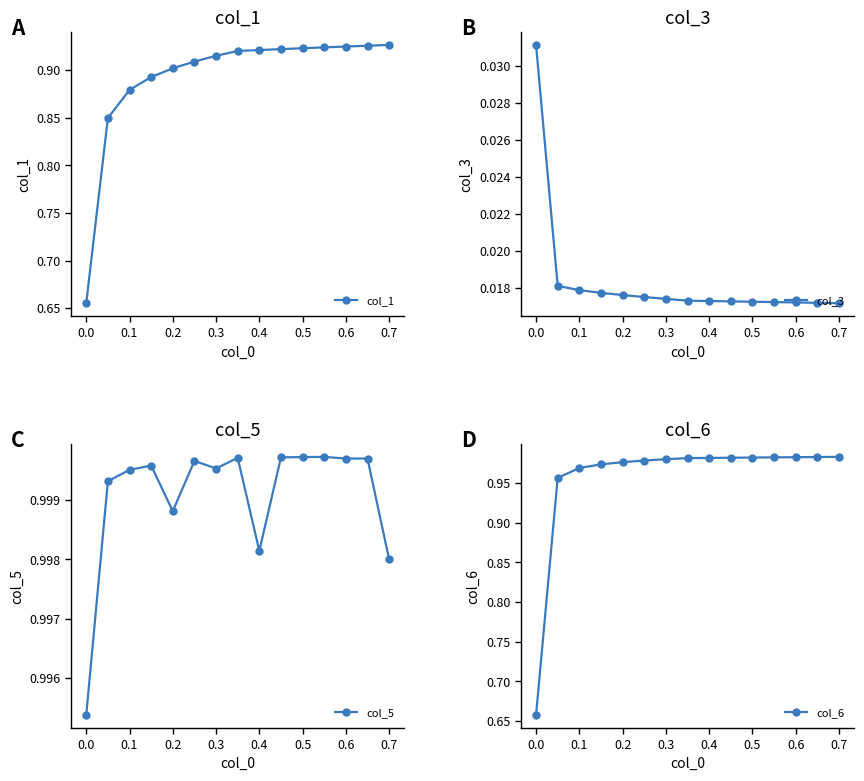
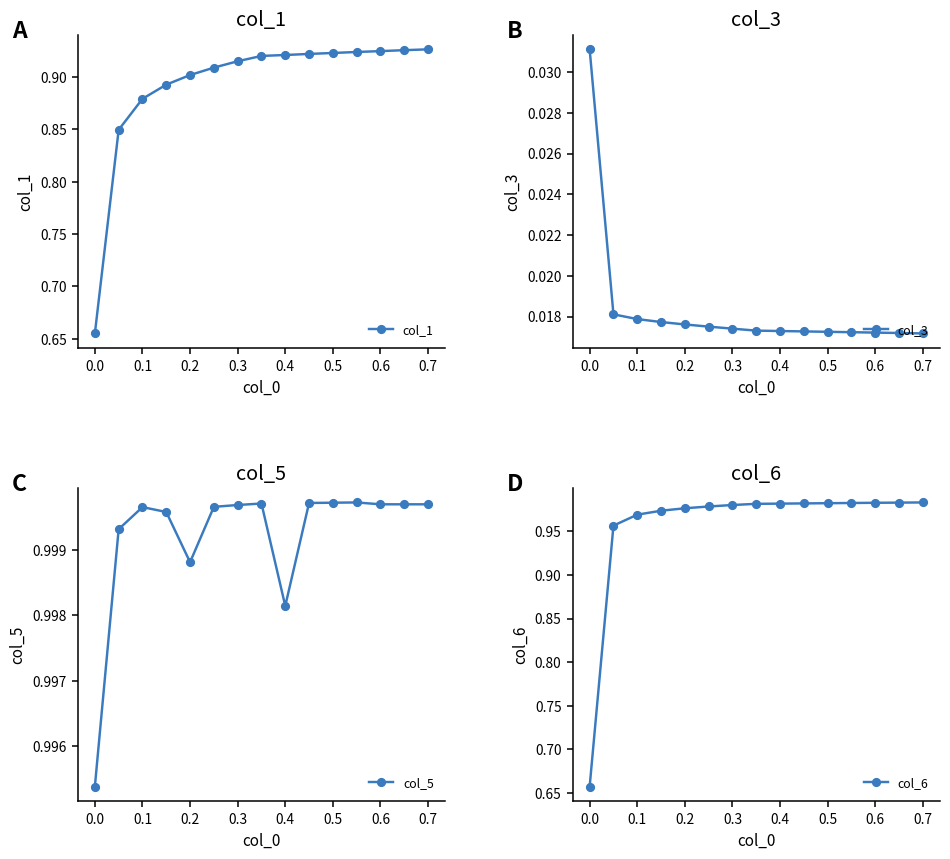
  {
    "col_1": {
      "0.0": 0.66,
      "0.1": 0.88,
      "0.2": 0.90,
      "0.3": 0.92,
      "0.4": 0.92,
      "0.5": 0.92,
      "0.6": 0.92,
      "0.7": 0.93
    },
    "col_3": {
      "0.0": 0.0311,
      "0.1": 0.0179,
      "0.2": 0.0176,
      "0.3": 0.0174,
      "0.4": 0.0173,
      "0.5": 0.0172,
      "0.6": 0.0172,
      "0.7": 0.0172
    },
    "col_5": {
      "0.0": 0.9954,
-     "0.1": 0.9995,
+     "0.1": 0.9997,
      "0.2": 0.9988,
-     "0.3": 0.9995,
+     "0.3": 0.9997,
      "0.4": 0.9981,
      "0.5": 0.9997,
      "0.6": 0.9997,
-     "0.7": 0.9980
+     "0.7": 0.9997
    },
    "col_6": {
      "0.0": 0.66,
      "0.1": 0.97,
      "0.2": 0.98,
      "0.3": 0.98,
      "0.4": 0.98,
      "0.5": 0.98,
      "0.6": 0.98,
      "0.7": 0.98
    }
  }
